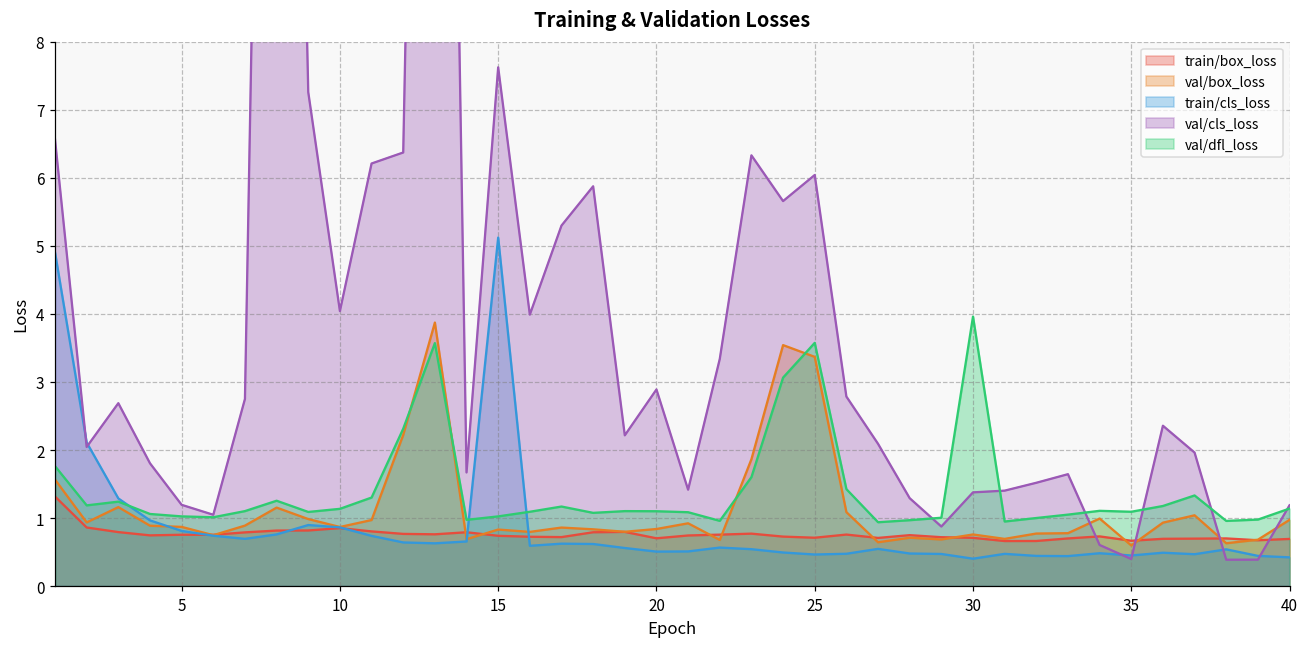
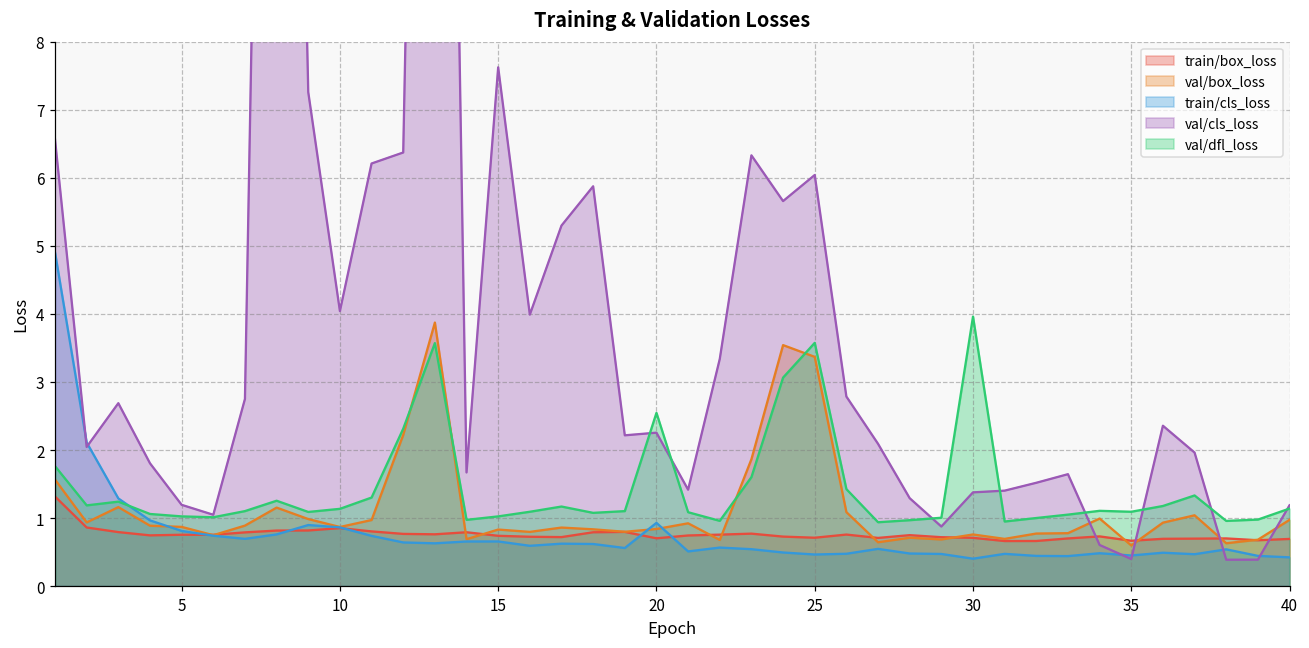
  {
    "train/cls_loss": {
      "5": 0.8,
-     "15": 5.1,
-     "20": 0.5,
+     "15": 0.7,
+     "20": 0.9,
      "25": 0.5,
      "30": 0.4,
      "35": 0.5,
      "40": 0.4
    },
    "val/cls_loss": {
      "5": 1.2,
      "10": 4.0,
      "15": 7.6,
-     "20": 2.9,
+     "20": 2.3,
      "25": 6.0,
      "30": 1.4,
      "35": 0.4,
      "40": 1.2
    },
    "val/dfl_loss": {
      "5": 1.0,
      "10": 1.1,
      "15": 1.0,
-     "20": 1.1,
+     "20": 2.5,
      "25": 3.6,
      "30": 4.0,
      "35": 1.1,
      "40": 1.1
    }
  }
